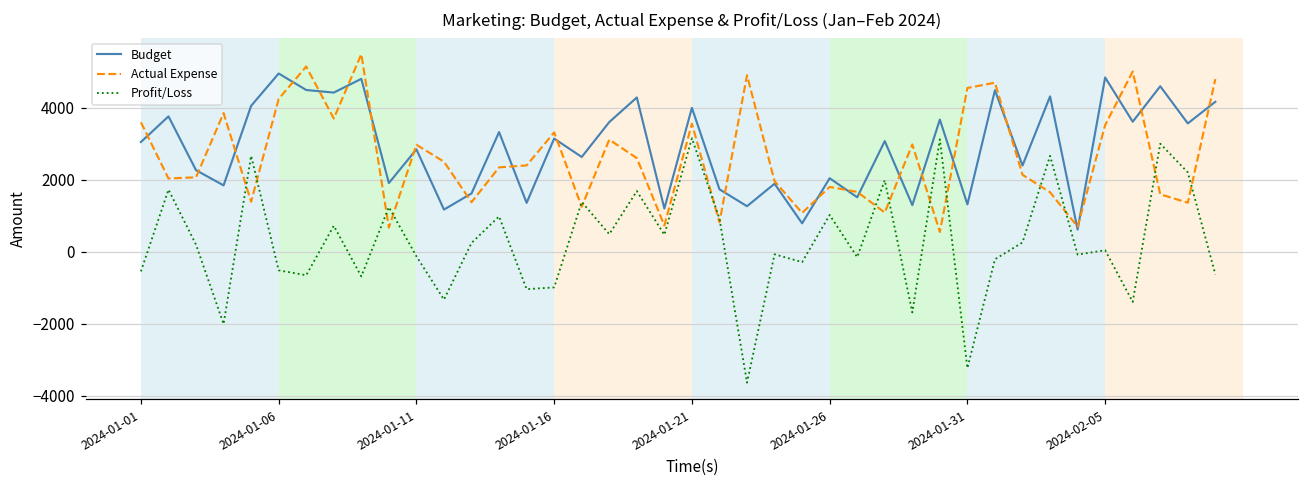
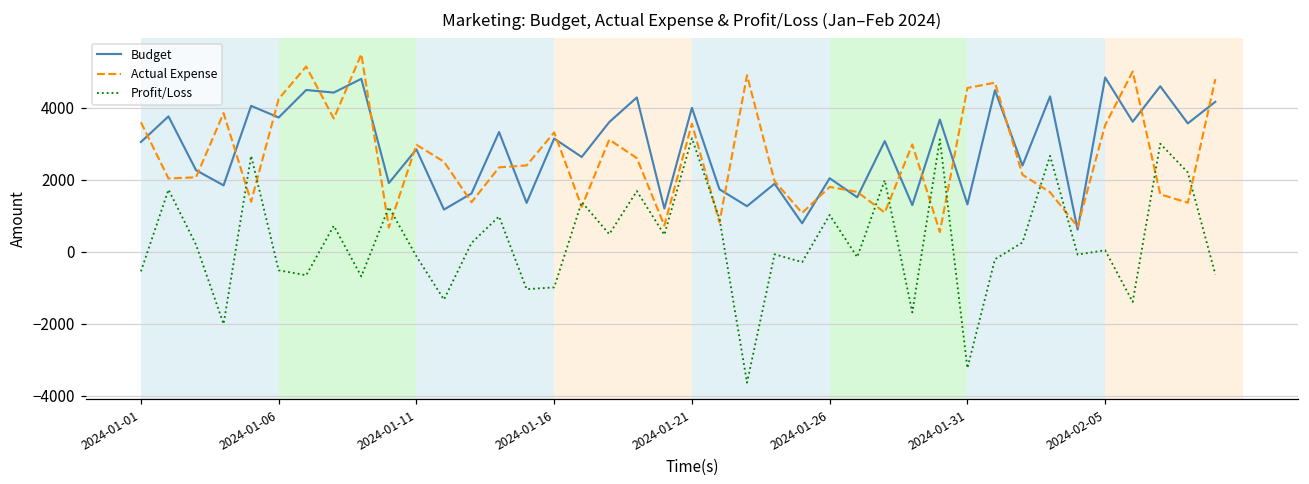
  {
    "Budget": {
      "2024-01-01": 3100,
-     "2024-01-06": 5000,
+     "2024-01-06": 3700,
      "2024-01-11": 2800,
      "2024-01-16": 3100,
      "2024-01-21": 4000,
      "2024-01-26": 2000,
      "2024-01-31": 1300,
      "2024-02-05": 4800
    },
    "Actual Expense": {
      "2024-01-01": 3600,
      "2024-01-06": 4300,
      "2024-01-11": 3000,
      "2024-01-16": 3300,
      "2024-01-21": 3600,
      "2024-01-26": 1800,
      "2024-01-31": 4600,
      "2024-02-05": 3500
    },
    "Profit/Loss": {
      "2024-01-01": -500,
      "2024-01-06": -500,
      "2024-01-11": -100,
      "2024-01-16": -1000,
      "2024-01-21": 3200,
      "2024-01-26": 1000,
      "2024-01-31": -3200,
      "2024-02-05": 0
    }
  }
